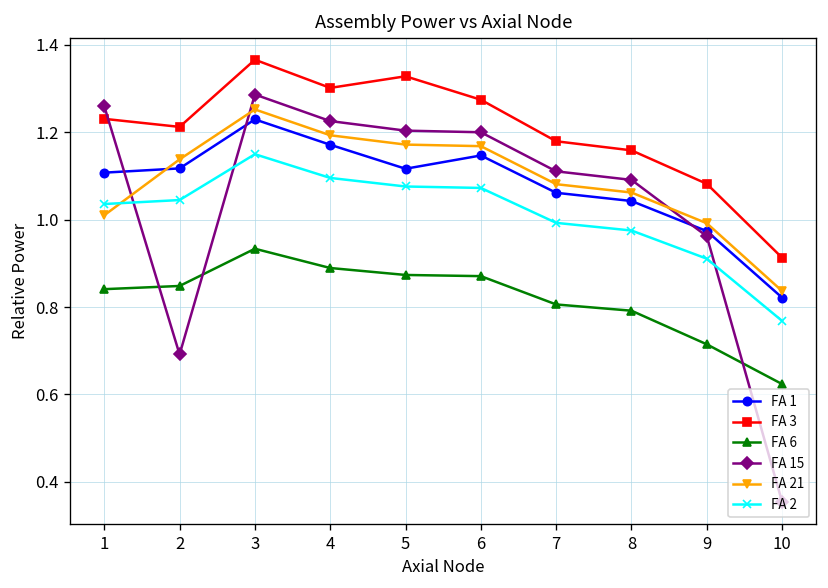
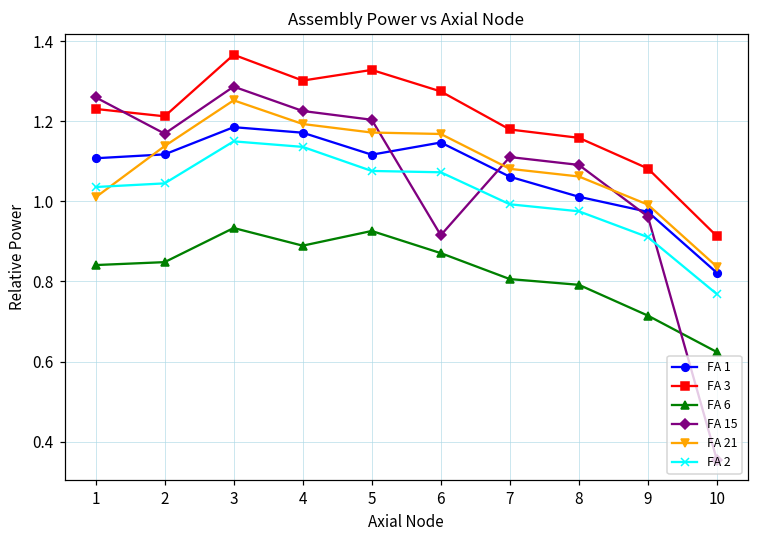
  {
    "FA 1": {
      "1": 1.11,
      "2": 1.12,
-     "3": 1.23,
+     "3": 1.19,
      "4": 1.17,
      "5": 1.12,
      "6": 1.15,
      "7": 1.06,
-     "8": 1.04,
+     "8": 1.01,
      "9": 0.97,
      "10": 0.82
    },
    "FA 3": {
      "1": 1.23,
      "2": 1.21,
      "3": 1.37,
      "4": 1.30,
      "5": 1.33,
      "6": 1.27,
      "7": 1.18,
      "8": 1.16,
      "9": 1.08,
      "10": 0.91
    },
    "FA 6": {
      "1": 0.84,
      "2": 0.85,
      "3": 0.93,
      "4": 0.89,
-     "5": 0.87,
+     "5": 0.93,
      "6": 0.87,
      "7": 0.81,
      "8": 0.79,
      "9": 0.71,
      "10": 0.62
    },
    "FA 15": {
      "1": 1.26,
-     "2": 0.69,
+     "2": 1.17,
      "3": 1.29,
      "4": 1.23,
      "5": 1.20,
-     "6": 1.20,
+     "6": 0.92,
      "7": 1.11,
      "8": 1.09,
      "9": 0.96
    },
    "FA 21": {
      "1": 1.01,
      "2": 1.14,
      "3": 1.25,
      "4": 1.19,
      "5": 1.17,
      "6": 1.17,
      "7": 1.08,
      "8": 1.06,
      "9": 0.99,
      "10": 0.84
    },
    "FA 2": {
      "1": 1.04,
      "2": 1.04,
      "3": 1.15,
-     "4": 1.10,
+     "4": 1.14,
      "5": 1.08,
      "6": 1.07,
      "7": 0.99,
      "8": 0.98,
      "9": 0.91,
      "10": 0.77
    }
  }
